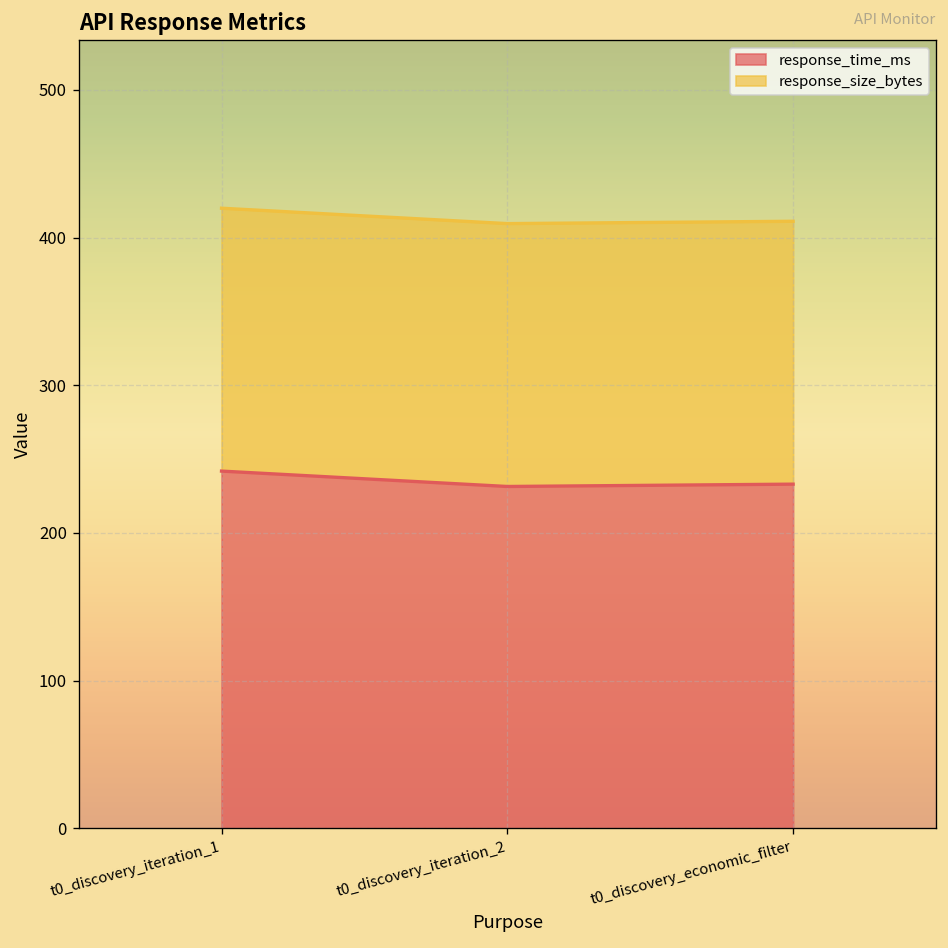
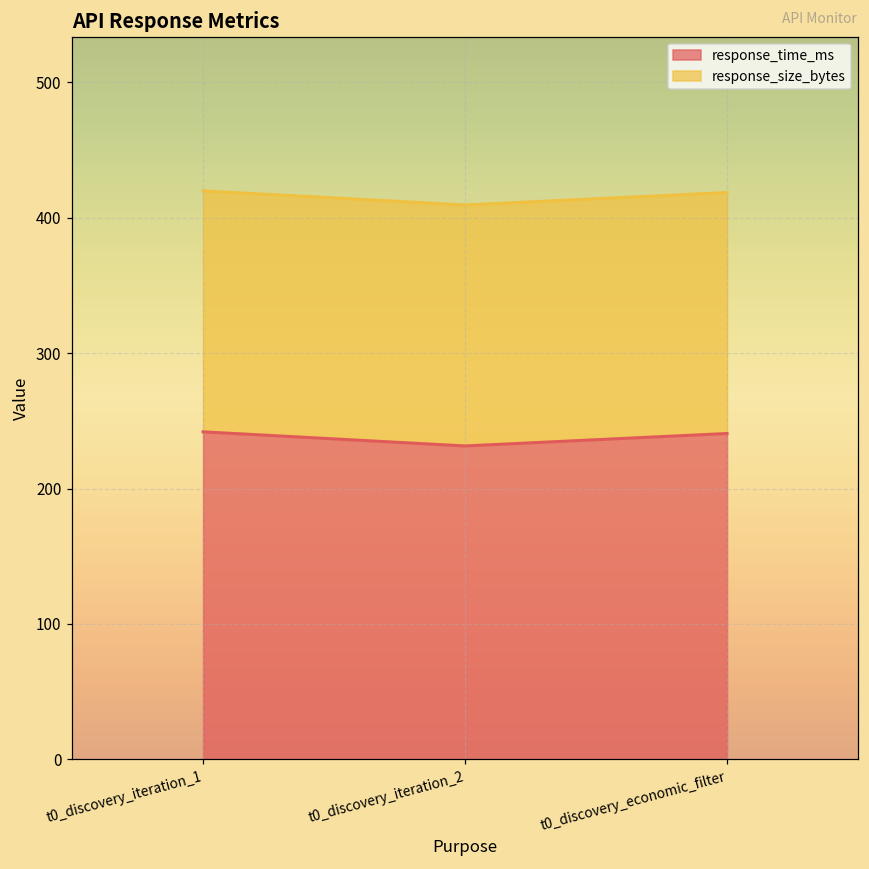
  {
    "response_time_ms": {
      "t0_discovery_iteration_1": 242,
      "t0_discovery_iteration_2": 231,
-     "t0_discovery_economic_filter": 233
+     "t0_discovery_economic_filter": 241
    },
    "response_size_bytes": {
      "t0_discovery_iteration_1": 178,
      "t0_discovery_iteration_2": 178,
      "t0_discovery_economic_filter": 178
    }
  }
